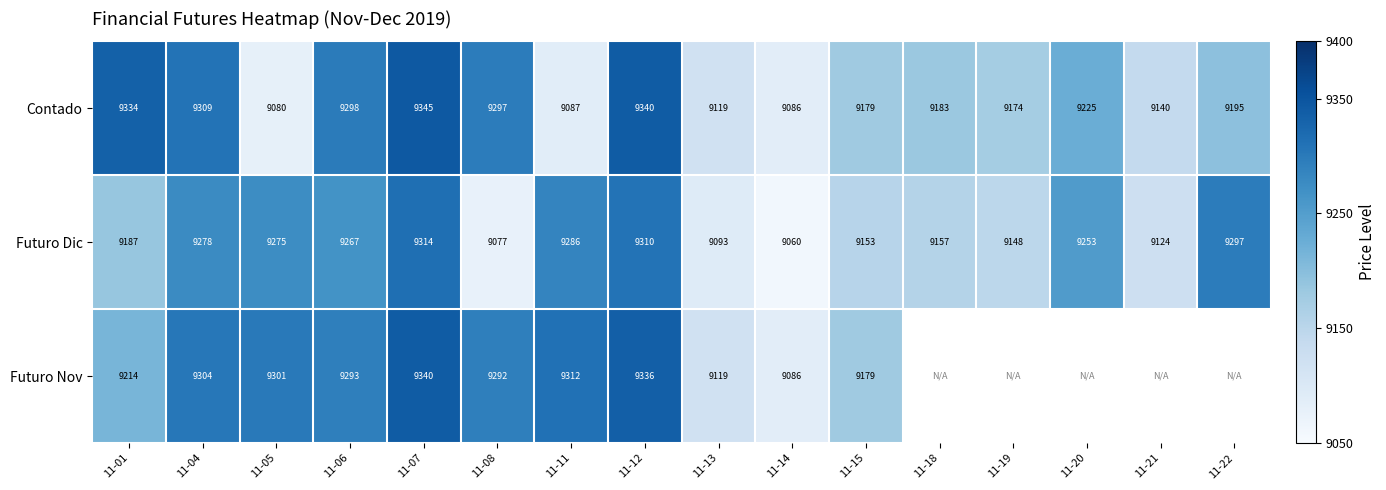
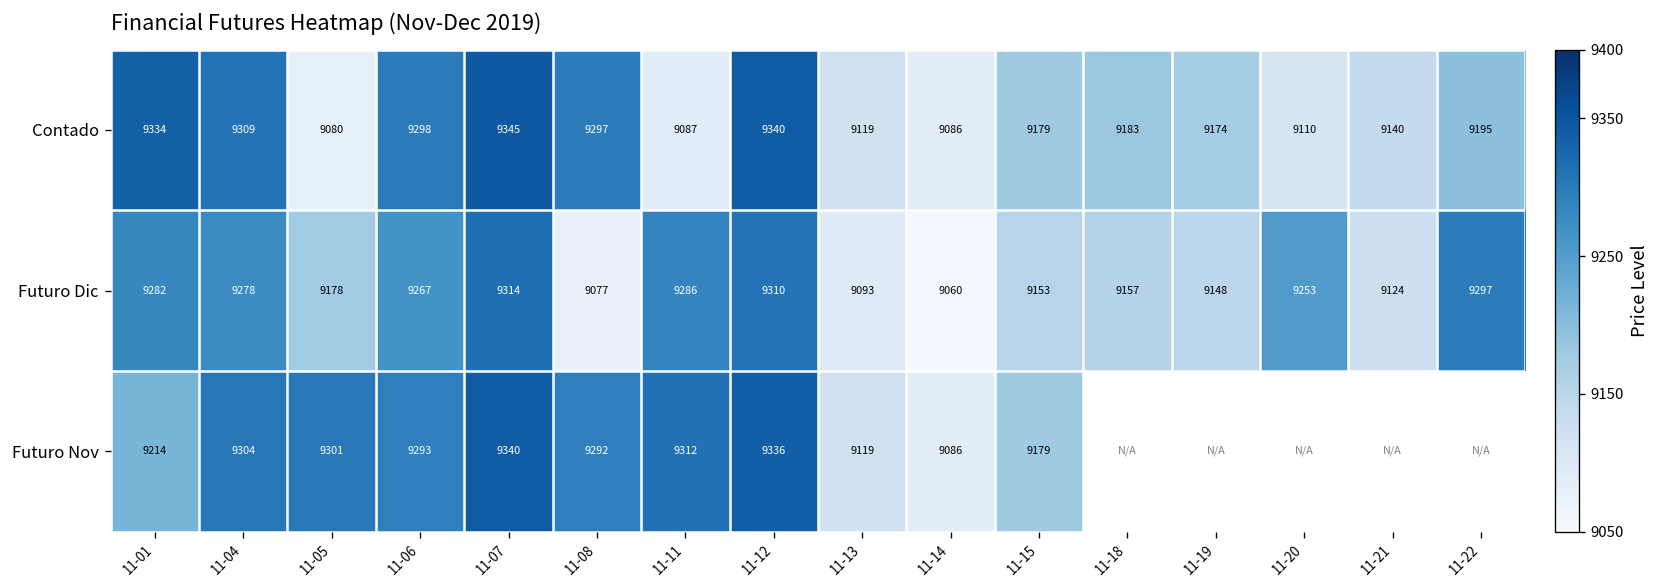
  {
    "Contado": {
      "11-01": 9334,
      "11-04": 9309,
      "11-05": 9080,
      "11-06": 9298,
      "11-07": 9345,
      "11-08": 9297,
      "11-11": 9087,
      "11-12": 9340,
      "11-13": 9119,
      "11-14": 9086,
      "11-15": 9179,
      "11-18": 9183,
      "11-19": 9174,
-     "11-20": 9225,
+     "11-20": 9110,
      "11-21": 9140,
      "11-22": 9195
    },
    "Futuro Dic": {
-     "11-01": 9187,
+     "11-01": 9282,
      "11-04": 9278,
-     "11-05": 9275,
+     "11-05": 9178,
      "11-06": 9267,
      "11-07": 9314,
      "11-08": 9077,
      "11-11": 9286,
      "11-12": 9310,
      "11-13": 9093,
      "11-14": 9060,
      "11-15": 9153,
      "11-18": 9157,
      "11-19": 9148,
      "11-20": 9253,
      "11-21": 9124,
      "11-22": 9297
    },
    "Futuro Nov": {
      "11-01": 9214,
      "11-04": 9304,
      "11-05": 9301,
      "11-06": 9293,
      "11-07": 9340,
      "11-08": 9292,
      "11-11": 9312,
      "11-12": 9336,
      "11-13": 9119,
      "11-14": 9086,
      "11-15": 9179
    }
  }
